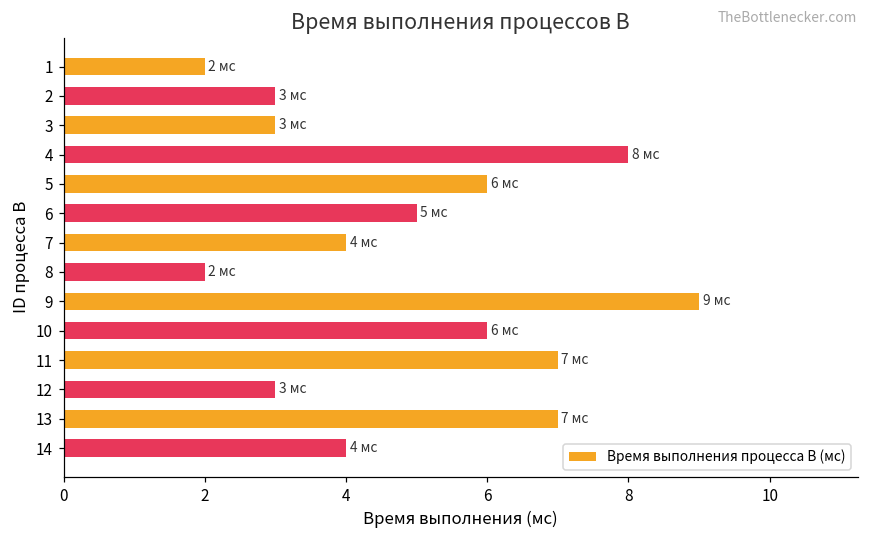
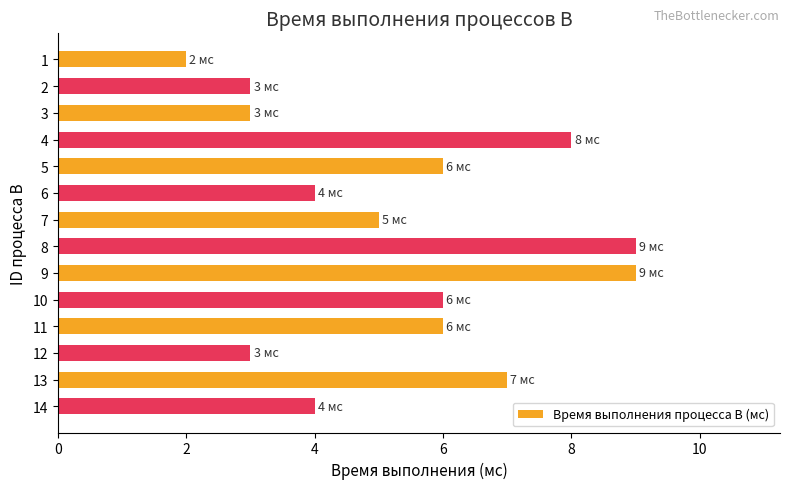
  {
    "1": 2,
    "2": 3,
    "3": 3,
    "4": 8,
    "5": 6,
-   "6": 5,
-   "7": 4,
-   "8": 2,
+   "6": 4,
+   "7": 5,
+   "8": 9,
    "9": 9,
    "10": 6,
-   "11": 7,
+   "11": 6,
    "12": 3,
    "13": 7,
    "14": 4
  }
